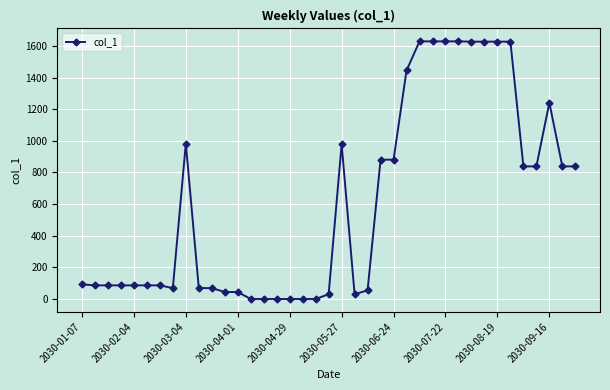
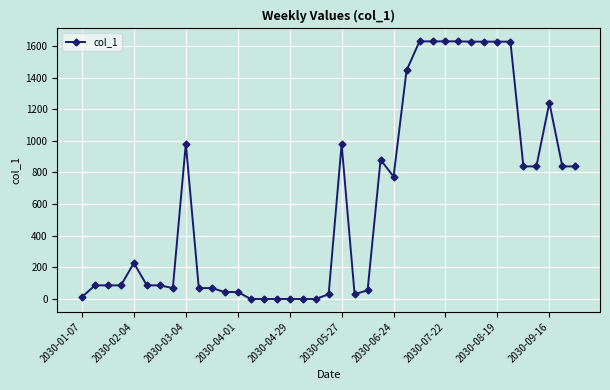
  {
-   "2030-01-07": 90,
-   "2030-02-04": 90,
+   "2030-01-07": 10,
+   "2030-02-04": 230,
    "2030-03-04": 980,
    "2030-04-01": 40,
    "2030-04-29": 0,
    "2030-05-27": 980,
-   "2030-06-24": 880,
+   "2030-06-24": 770,
    "2030-07-22": 1630,
    "2030-08-19": 1630,
    "2030-09-16": 1240
  }
